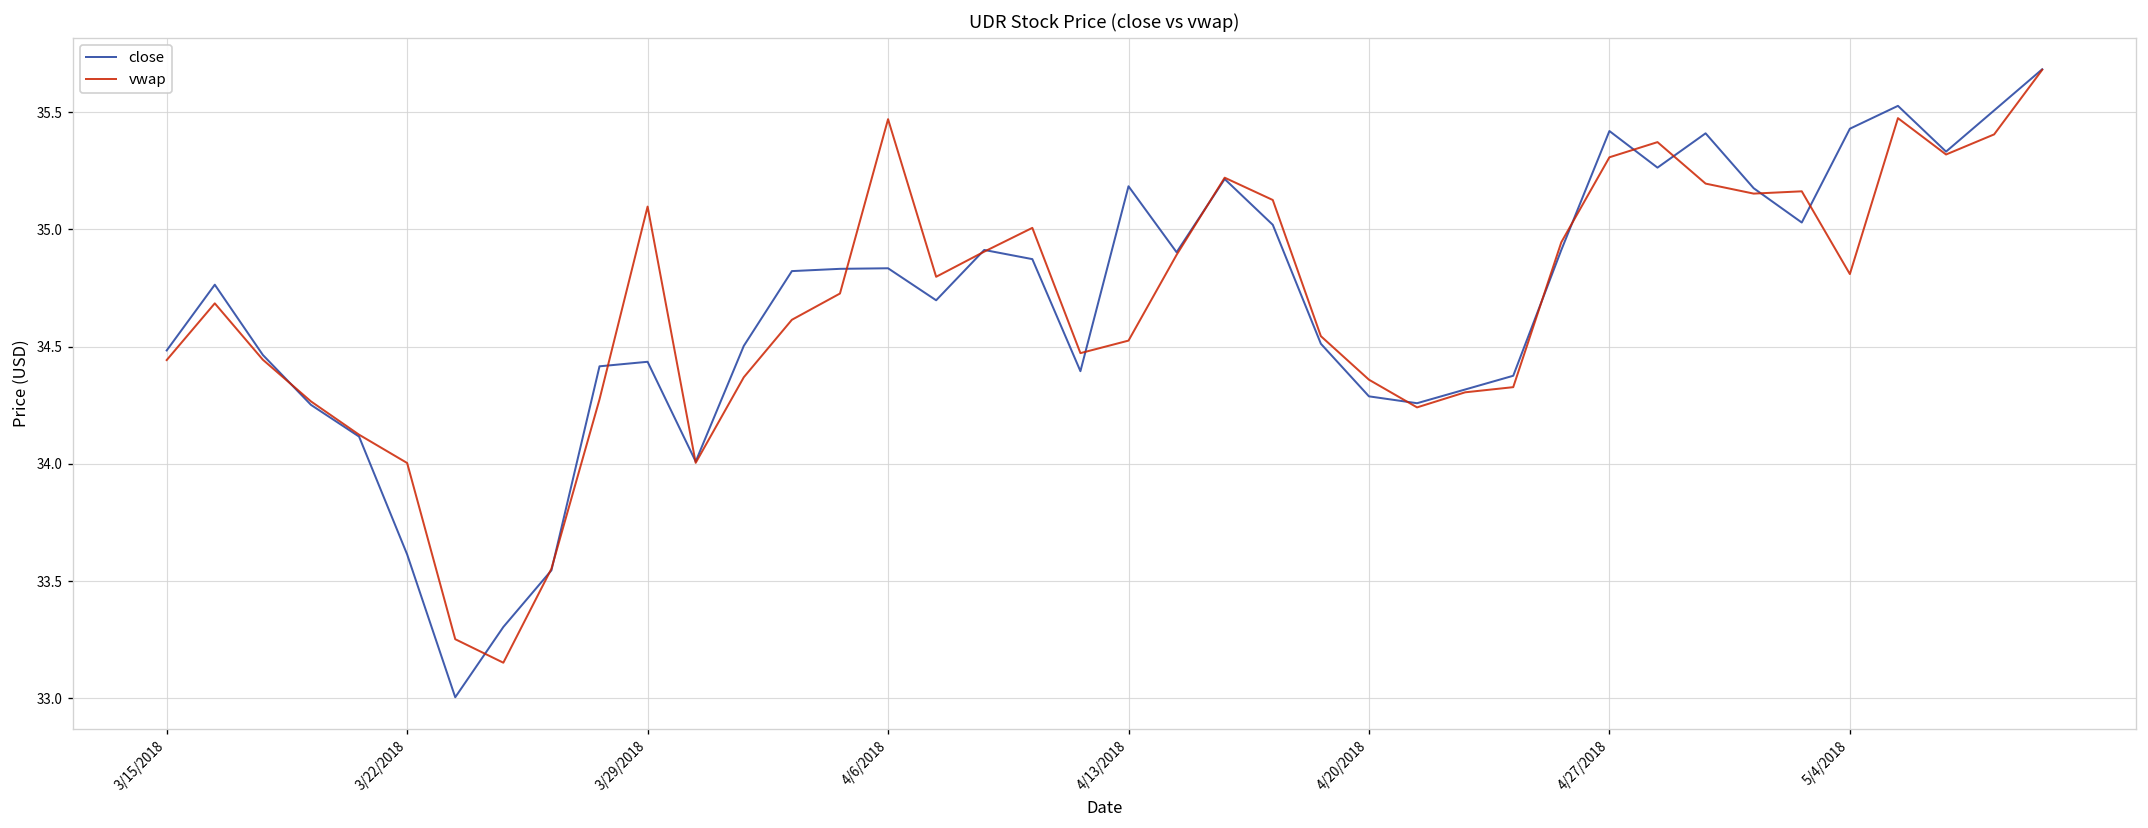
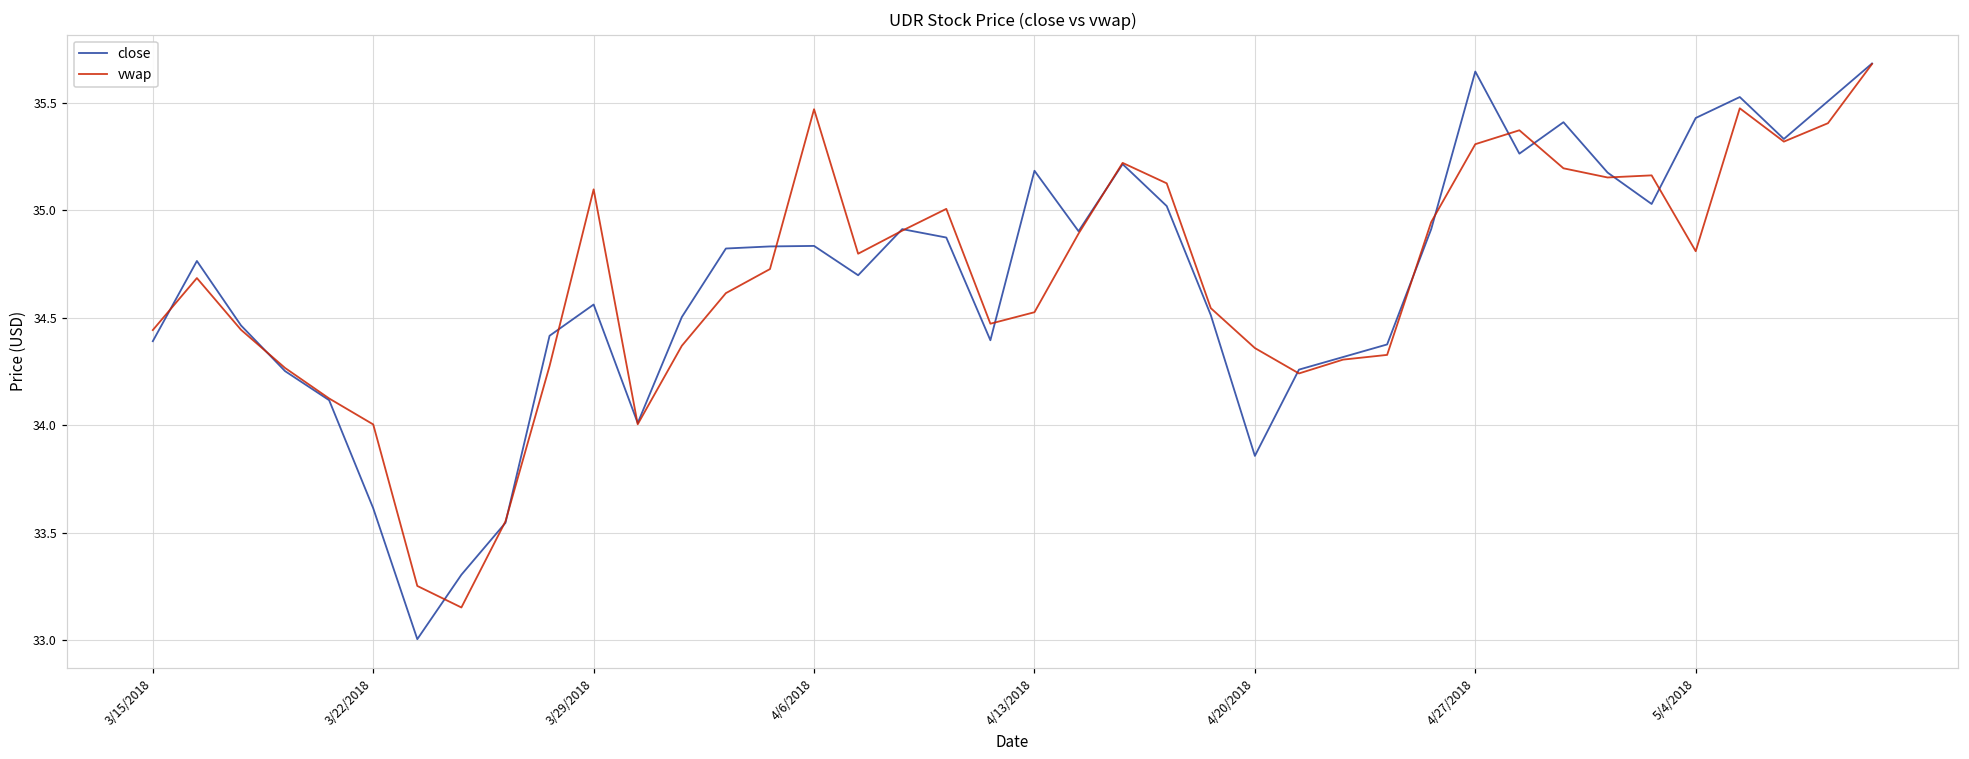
  {
    "close": {
-     "3/15/2018": 34.48,
+     "3/15/2018": 34.39,
      "3/22/2018": 33.61,
-     "3/29/2018": 34.43,
+     "3/29/2018": 34.56,
      "4/6/2018": 34.83,
      "4/13/2018": 35.18,
-     "4/20/2018": 34.29,
-     "4/27/2018": 35.42,
+     "4/20/2018": 33.86,
+     "4/27/2018": 35.65,
      "5/4/2018": 35.43
    },
    "vwap": {
      "3/15/2018": 34.44,
      "3/22/2018": 34.00,
      "3/29/2018": 35.10,
      "4/6/2018": 35.47,
      "4/13/2018": 34.53,
      "4/20/2018": 34.36,
      "4/27/2018": 35.31,
      "5/4/2018": 34.81
    }
  }
